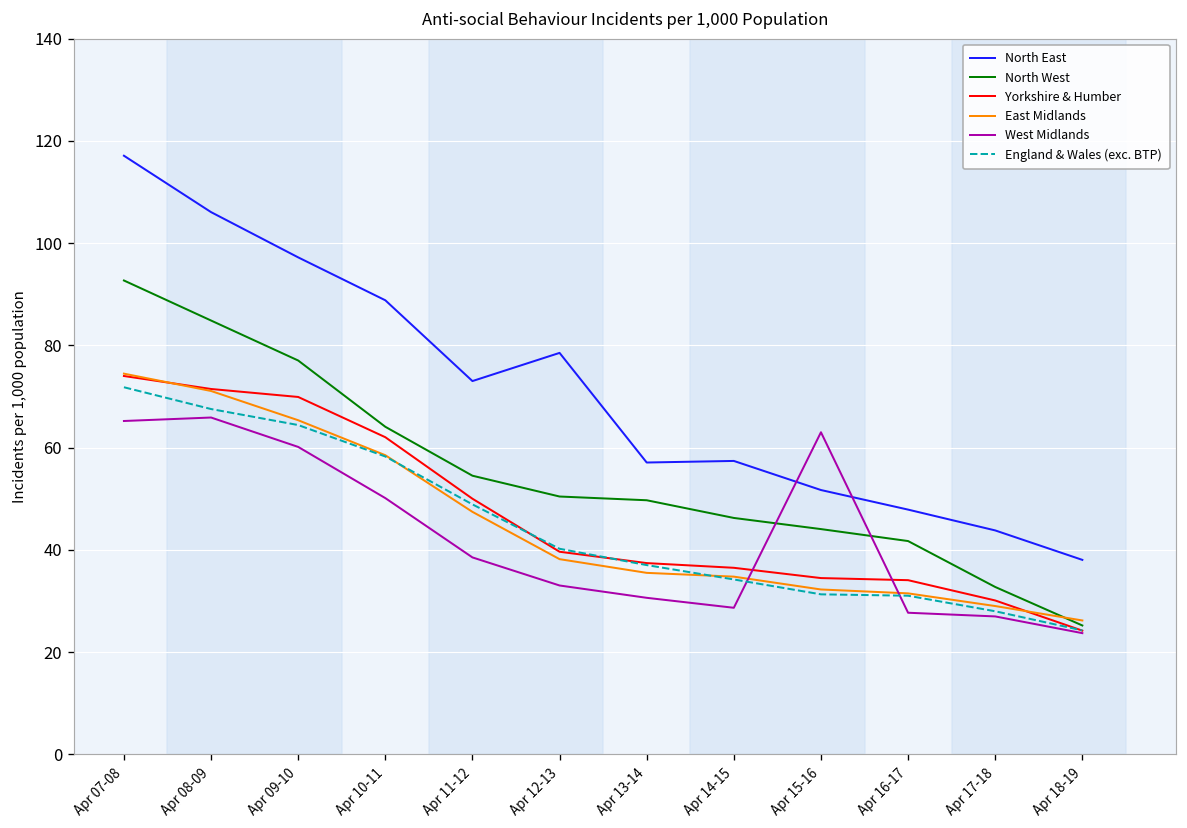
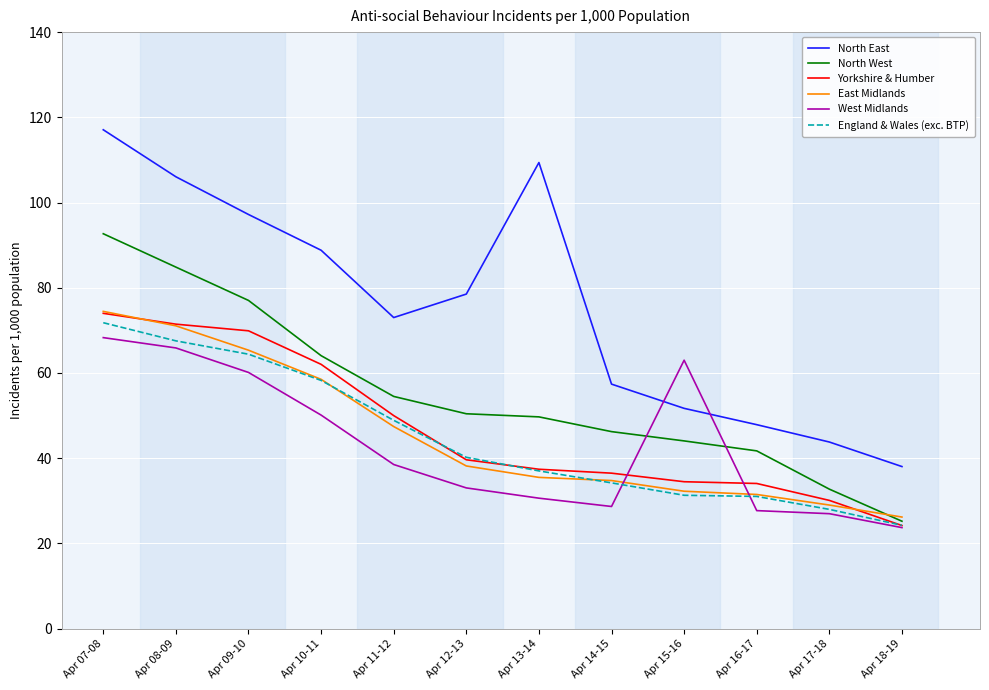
  {
    "North East": {
      "Apr 07-08": 117,
      "Apr 08-09": 106,
      "Apr 09-10": 97,
      "Apr 10-11": 89,
      "Apr 11-12": 73,
      "Apr 12-13": 79,
-     "Apr 13-14": 57,
+     "Apr 13-14": 109,
      "Apr 14-15": 57,
      "Apr 15-16": 52,
      "Apr 16-17": 48,
      "Apr 17-18": 44,
      "Apr 18-19": 38
    },
    "North West": {
      "Apr 07-08": 93,
      "Apr 08-09": 85,
      "Apr 09-10": 77,
      "Apr 10-11": 64,
      "Apr 11-12": 55,
      "Apr 12-13": 50,
      "Apr 13-14": 50,
      "Apr 14-15": 46,
      "Apr 15-16": 44,
      "Apr 16-17": 42,
      "Apr 17-18": 33,
      "Apr 18-19": 25
    },
    "Yorkshire & Humber": {
      "Apr 09-10": 70,
      "Apr 10-11": 62,
      "Apr 11-12": 50,
      "Apr 14-15": 36,
      "Apr 15-16": 34,
      "Apr 16-17": 34,
      "Apr 17-18": 30
    },
    "East Midlands": {
      "Apr 09-10": 65,
      "Apr 11-12": 47,
      "Apr 12-13": 38,
      "Apr 13-14": 36,
      "Apr 15-16": 32,
      "Apr 17-18": 29,
      "Apr 18-19": 26
    },
    "West Midlands": {
-     "Apr 07-08": 65,
+     "Apr 07-08": 68,
      "Apr 08-09": 66,
      "Apr 09-10": 60,
      "Apr 10-11": 50,
      "Apr 11-12": 39,
      "Apr 12-13": 33,
      "Apr 13-14": 31,
      "Apr 14-15": 29,
      "Apr 15-16": 63,
      "Apr 16-17": 28,
      "Apr 17-18": 27
    },
    "England & Wales (exc. BTP)": {
      "Apr 07-08": 72,
      "Apr 08-09": 68,
      "Apr 09-10": 64,
      "Apr 11-12": 49,
      "Apr 15-16": 31,
      "Apr 17-18": 28
    }
  }
